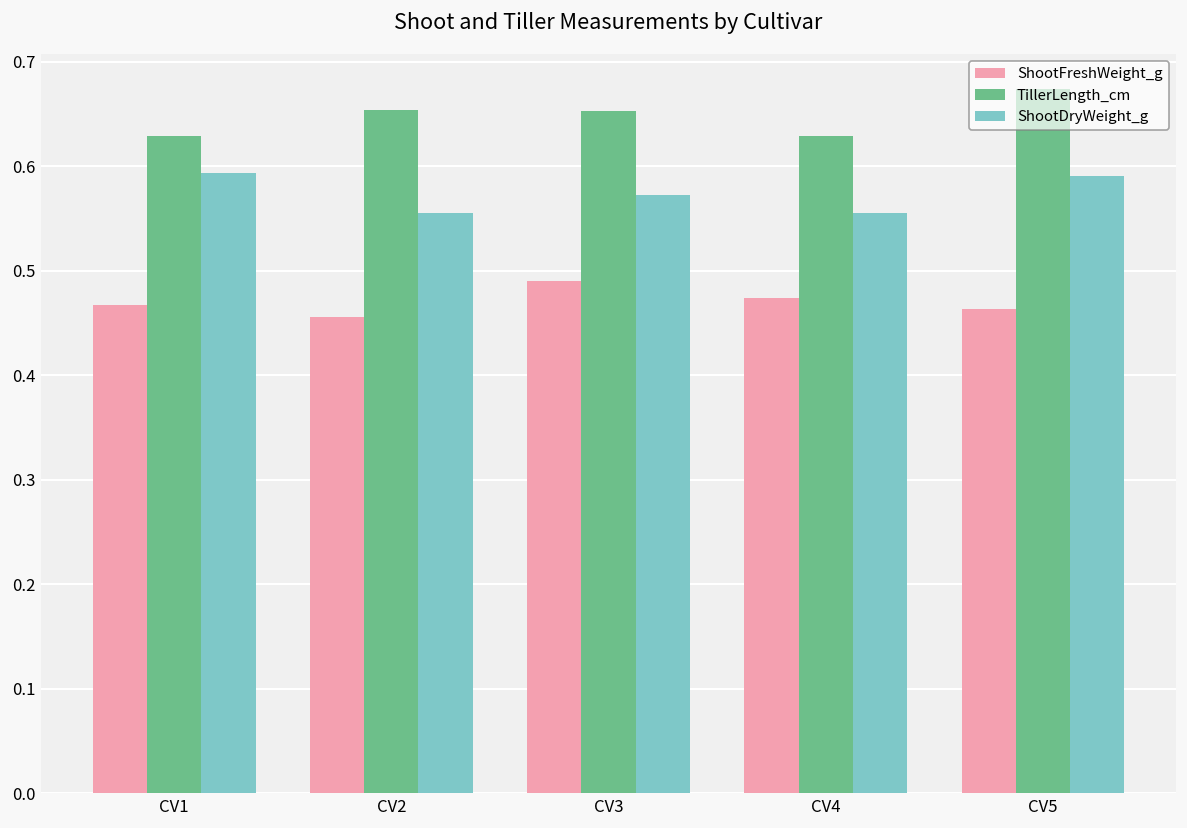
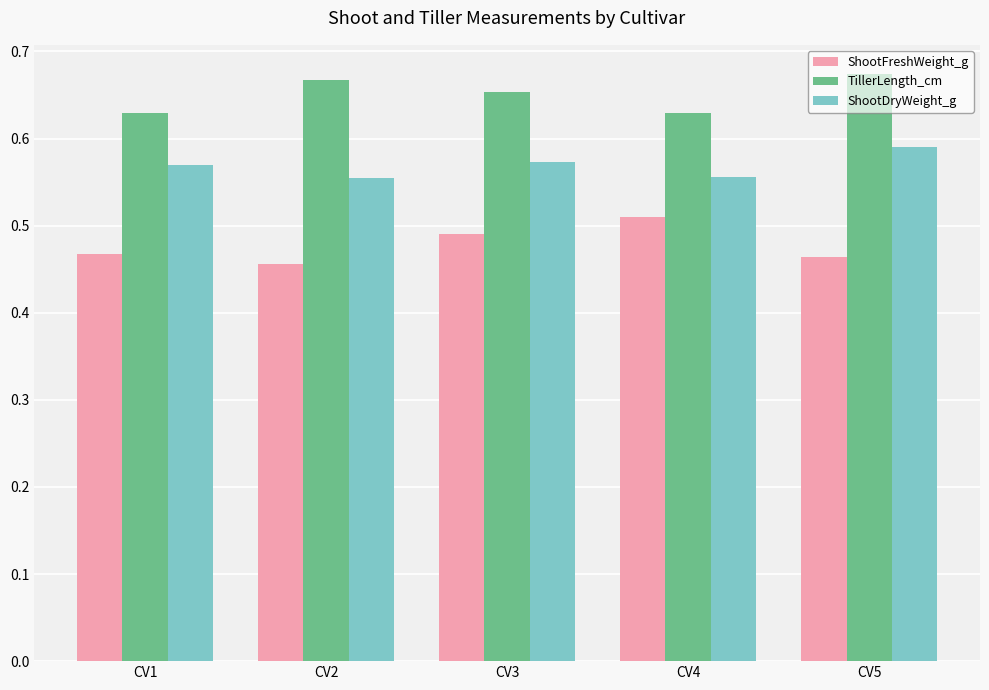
  {
    "ShootFreshWeight_g": {
      "CV1": 0.47,
      "CV2": 0.46,
      "CV3": 0.49,
-     "CV4": 0.47,
+     "CV4": 0.51,
      "CV5": 0.46
    },
    "TillerLength_cm": {
      "CV1": 0.63,
-     "CV2": 0.65,
+     "CV2": 0.67,
      "CV3": 0.65,
      "CV4": 0.63
    },
    "ShootDryWeight_g": {
-     "CV1": 0.59,
+     "CV1": 0.57,
      "CV2": 0.56,
      "CV3": 0.57,
      "CV4": 0.56,
      "CV5": 0.59
    }
  }
